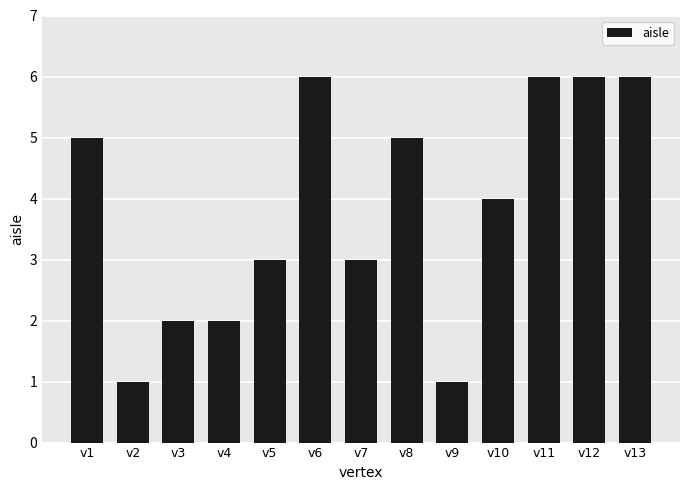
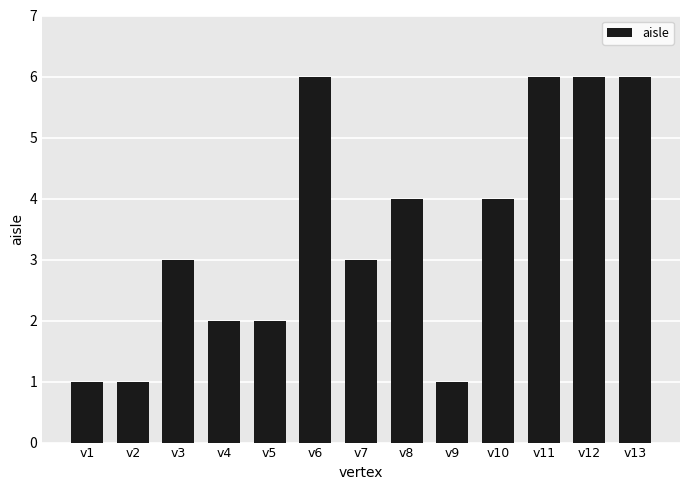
  {
-   "v1": 5,
+   "v1": 1,
    "v2": 1,
-   "v3": 2,
+   "v3": 3,
    "v4": 2,
-   "v5": 3,
+   "v5": 2,
    "v6": 6,
    "v7": 3,
-   "v8": 5,
+   "v8": 4,
    "v9": 1,
    "v10": 4,
    "v11": 6,
    "v12": 6,
    "v13": 6
  }
